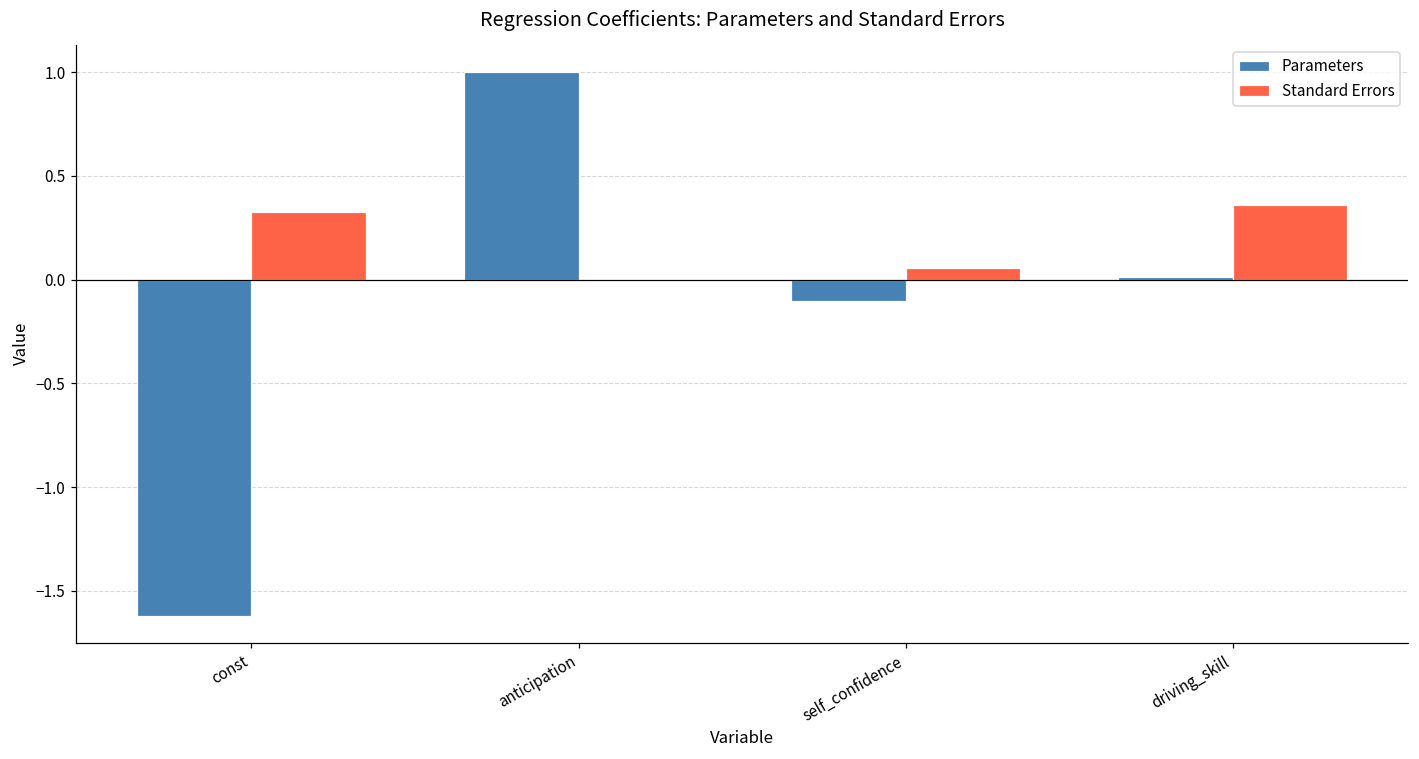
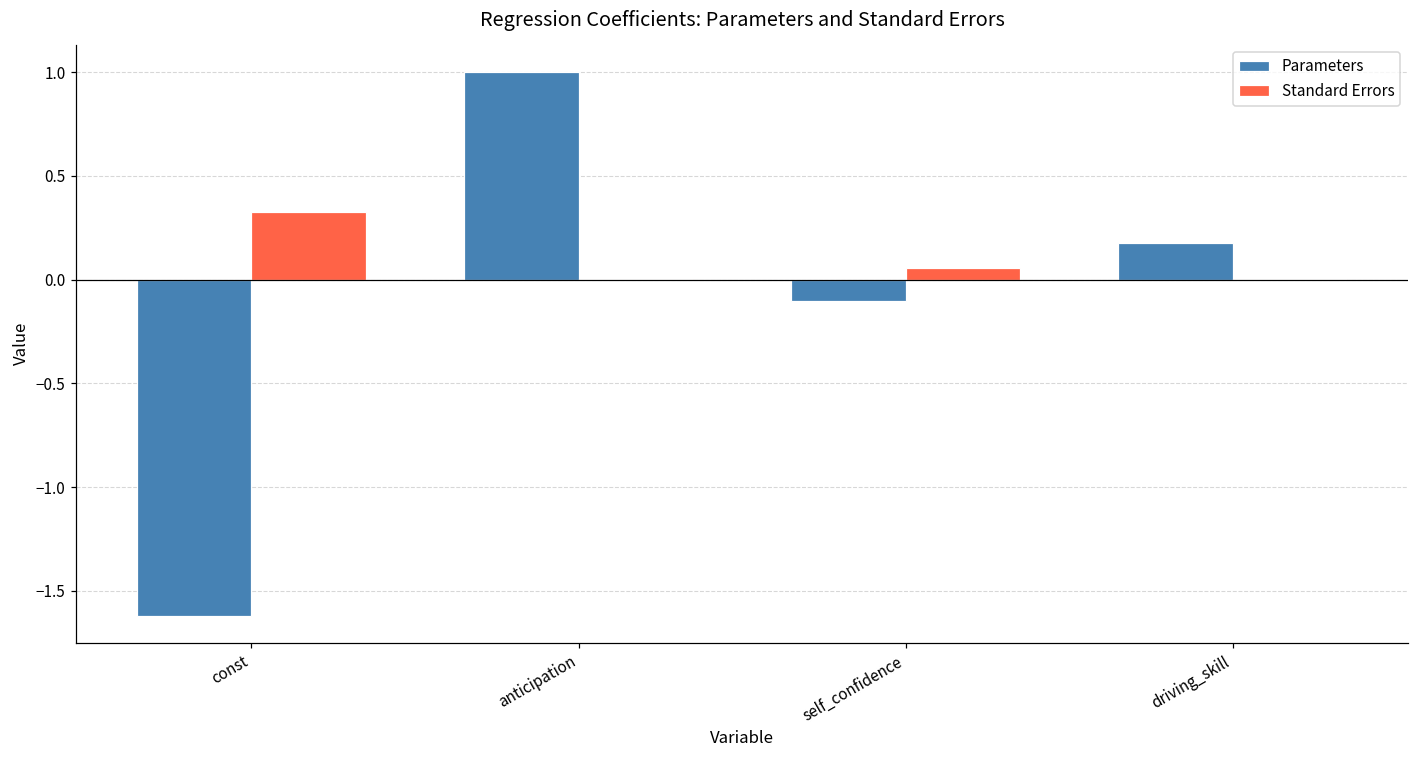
  {
    "Parameters": {
      "const": -1.62,
      "anticipation": 1.00,
      "self_confidence": -0.10,
-     "driving_skill": 0.01
+     "driving_skill": 0.18
    },
    "Standard Errors": {
      "const": 0.33,
      "self_confidence": 0.06,
-     "driving_skill": 0.36
+     "driving_skill": 0.00
    }
  }
